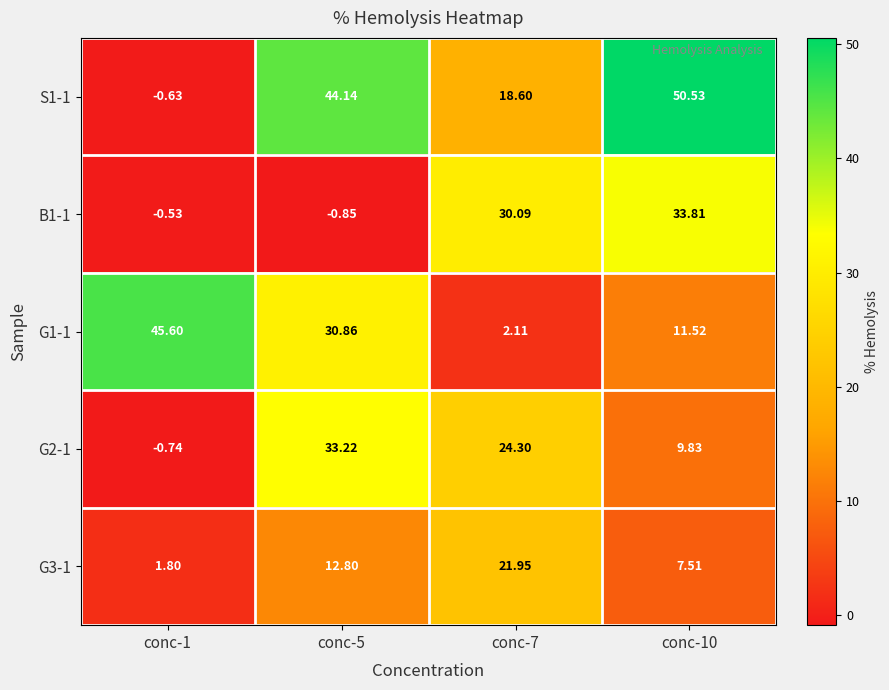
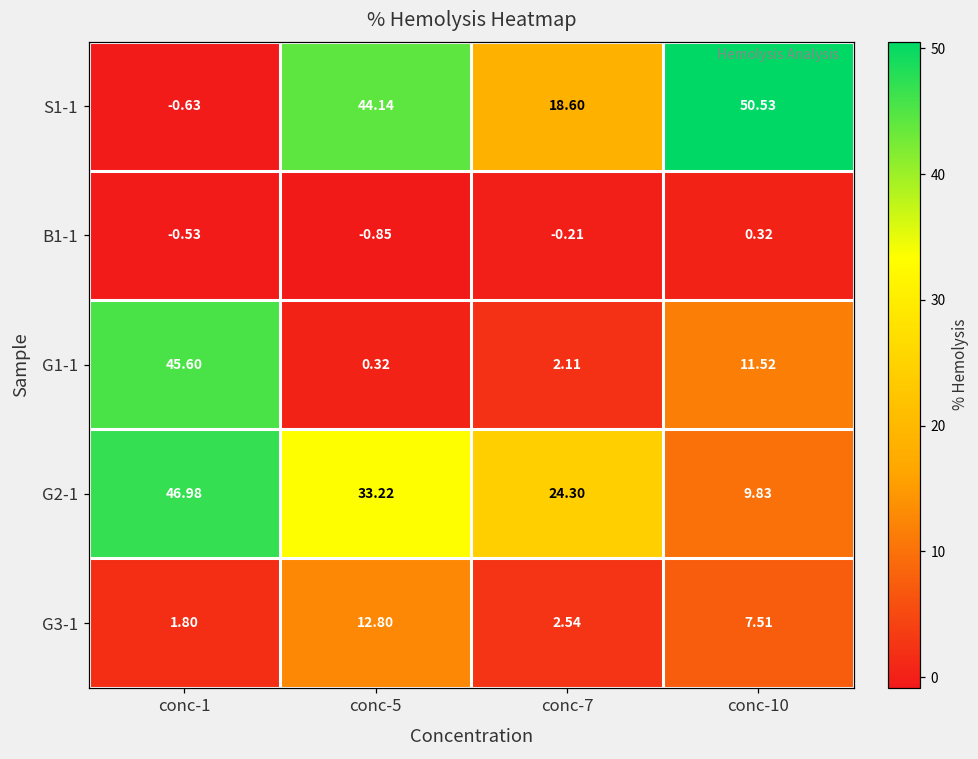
  {
    "S1-1": {
      "conc-1": -0.63,
      "conc-5": 44.14,
      "conc-7": 18.60
    },
    "B1-1": {
      "conc-1": -0.53,
      "conc-5": -0.85,
-     "conc-7": 30.09,
-     "conc-10": 33.81
+     "conc-7": -0.21,
+     "conc-10": 0.32
    },
    "G1-1": {
      "conc-1": 45.60,
-     "conc-5": 30.86,
+     "conc-5": 0.32,
      "conc-7": 2.11,
      "conc-10": 11.52
    },
    "G2-1": {
-     "conc-1": -0.74,
+     "conc-1": 46.98,
      "conc-5": 33.22,
      "conc-7": 24.30,
      "conc-10": 9.83
    },
    "G3-1": {
      "conc-1": 1.80,
      "conc-5": 12.80,
-     "conc-7": 21.95,
+     "conc-7": 2.54,
      "conc-10": 7.51
    }
  }
